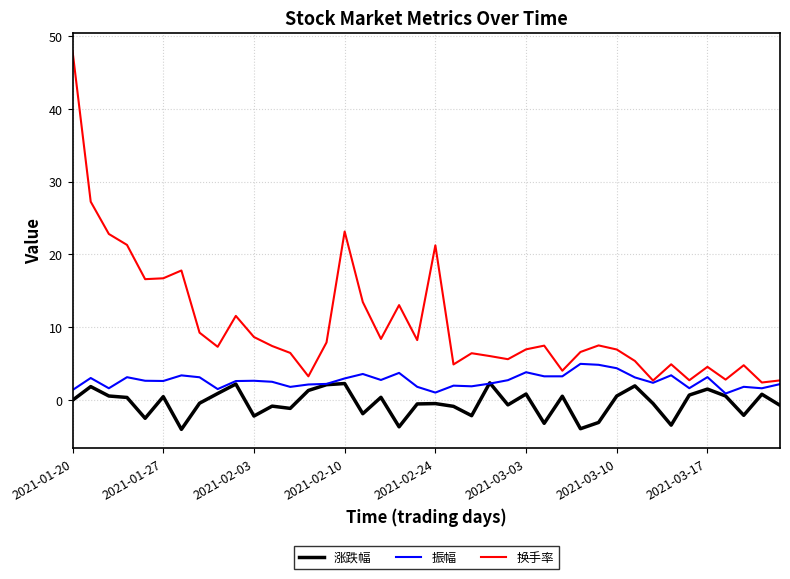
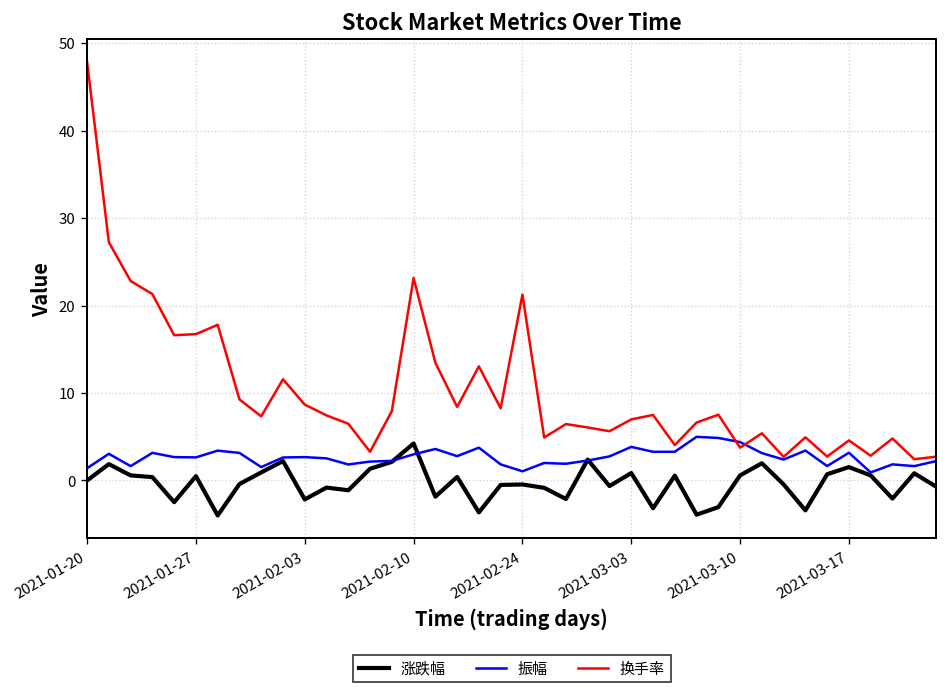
  {
    "涨跌幅": {
      "2021-01-20": 0,
      "2021-01-27": 0,
      "2021-02-03": -2,
-     "2021-02-10": 2,
+     "2021-02-10": 4,
      "2021-02-24": 0,
      "2021-03-03": 1,
      "2021-03-10": 1,
      "2021-03-17": 2
    },
    "振幅": {
      "2021-01-20": 1,
      "2021-01-27": 3,
      "2021-02-03": 3,
      "2021-02-10": 3,
      "2021-02-24": 1,
      "2021-03-03": 4,
      "2021-03-10": 4,
      "2021-03-17": 3
    },
    "换手率": {
      "2021-01-20": 48,
      "2021-01-27": 17,
      "2021-02-03": 9,
      "2021-02-10": 23,
      "2021-02-24": 21,
      "2021-03-03": 7,
-     "2021-03-10": 7,
+     "2021-03-10": 4,
      "2021-03-17": 5
    }
  }
